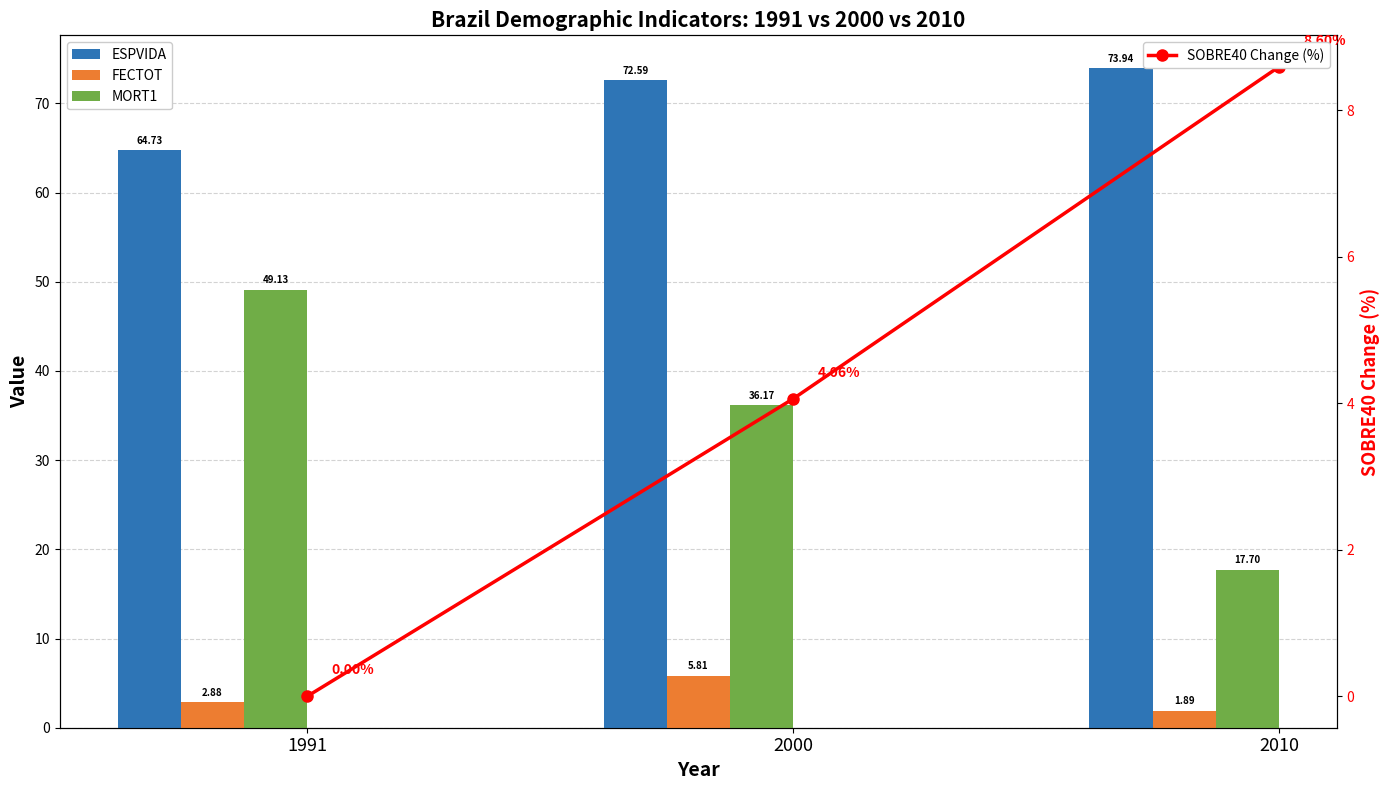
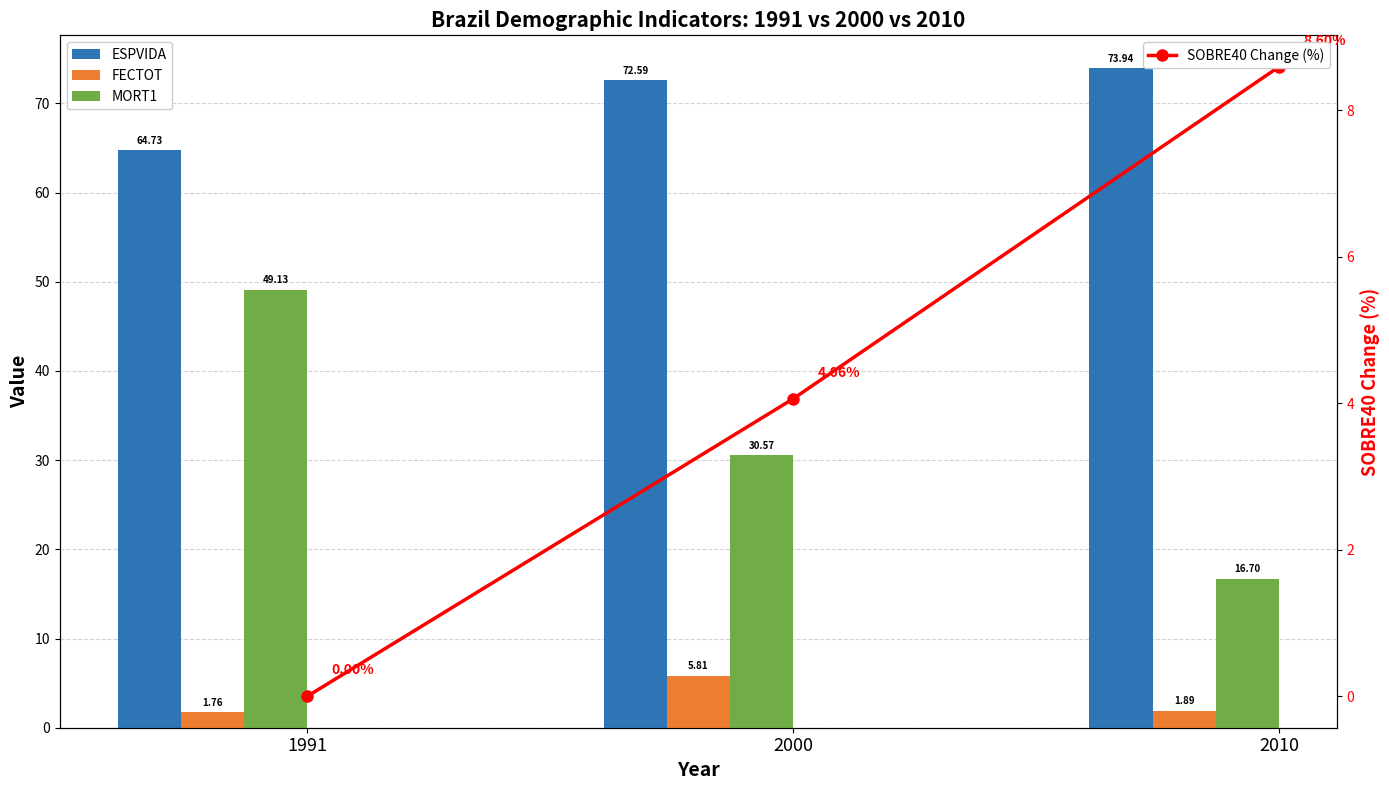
  {
    "ESPVIDA": {
      "1991": 64.73,
      "2000": 72.59,
      "2010": 73.94
    },
    "FECTOT": {
-     "1991": 2.88,
+     "1991": 1.76,
      "2000": 5.81,
      "2010": 1.89
    },
    "MORT1": {
      "1991": 49.13,
-     "2000": 36.17,
-     "2010": 17.70
+     "2000": 30.57,
+     "2010": 16.70
    }
  }
